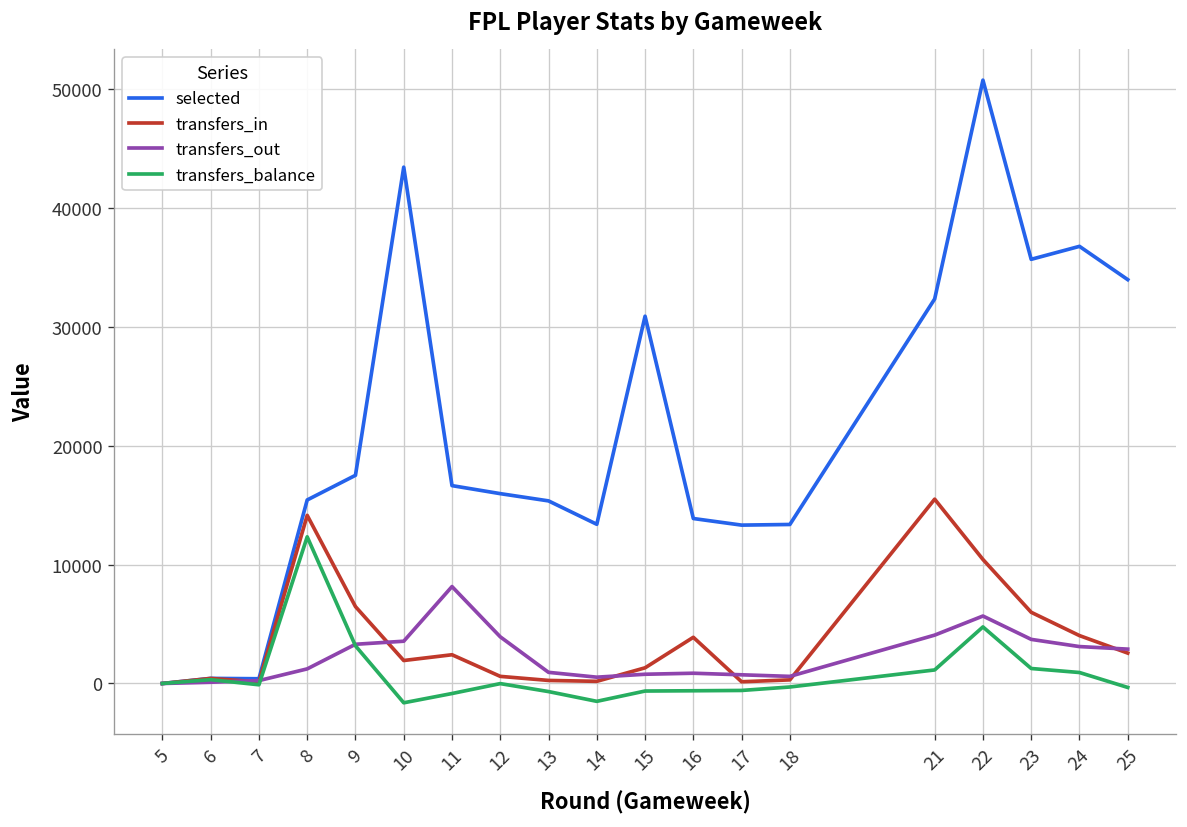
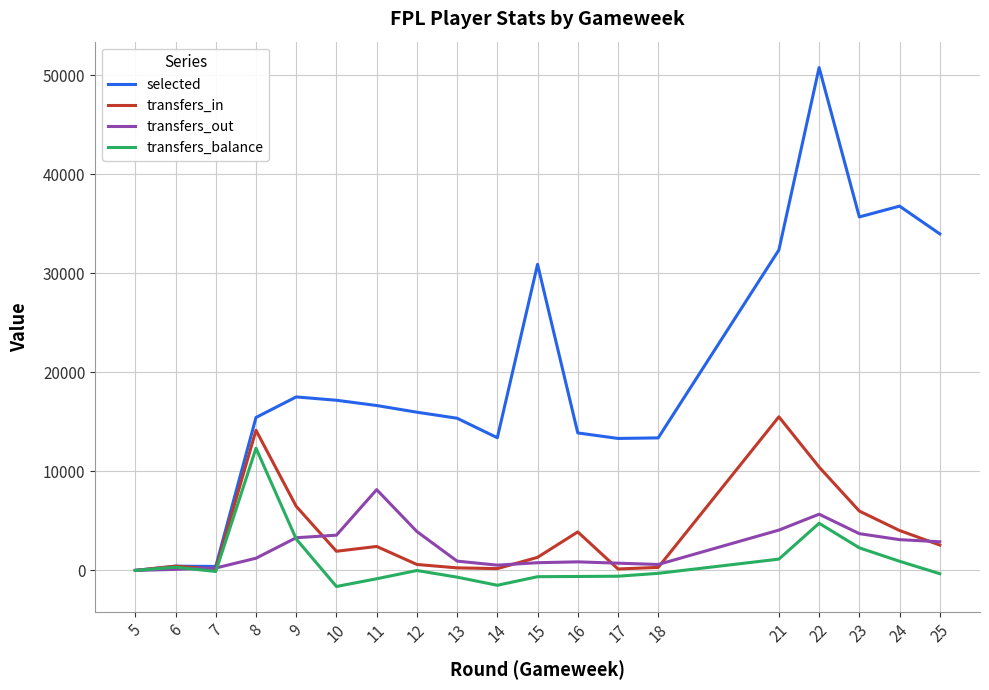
  {
    "selected": {
      "8": 15000,
      "9": 18000,
-     "10": 43000,
+     "10": 17000,
      "11": 17000,
      "12": 16000,
      "13": 15000,
      "14": 13000,
      "15": 31000,
      "16": 14000,
      "17": 13000,
      "18": 13000,
      "21": 32000,
      "22": 51000,
      "23": 36000,
      "24": 37000,
      "25": 34000
    },
    "transfers_in": {
      "8": 14000,
      "9": 6000,
      "10": 2000,
      "11": 2000,
      "12": 1000,
      "13": 0,
      "14": 0,
      "15": 1000,
      "16": 4000,
      "17": 0,
      "18": 0,
      "21": 16000,
      "22": 10000,
      "23": 6000,
      "24": 4000,
      "25": 3000
    },
    "transfers_out": {
      "8": 1000,
      "10": 4000,
      "11": 8000,
      "12": 4000,
      "13": 1000,
      "14": 1000,
      "15": 1000,
      "16": 1000,
      "17": 1000,
      "18": 1000,
      "21": 4000,
      "22": 6000,
      "23": 4000,
      "24": 3000,
      "25": 3000
    },
    "transfers_balance": {
      "8": 12000,
      "10": -2000,
      "11": -1000,
      "12": 0,
      "13": -1000,
      "14": -2000,
      "15": -1000,
      "16": -1000,
      "17": -1000,
      "18": 0,
      "21": 1000,
      "22": 5000,
-     "23": 1000,
+     "23": 2000,
      "24": 1000,
      "25": 0
    }
  }
